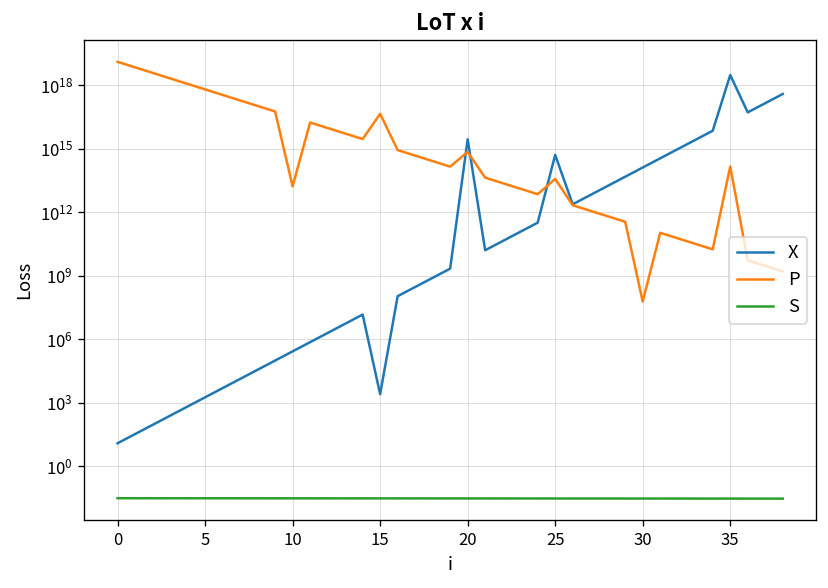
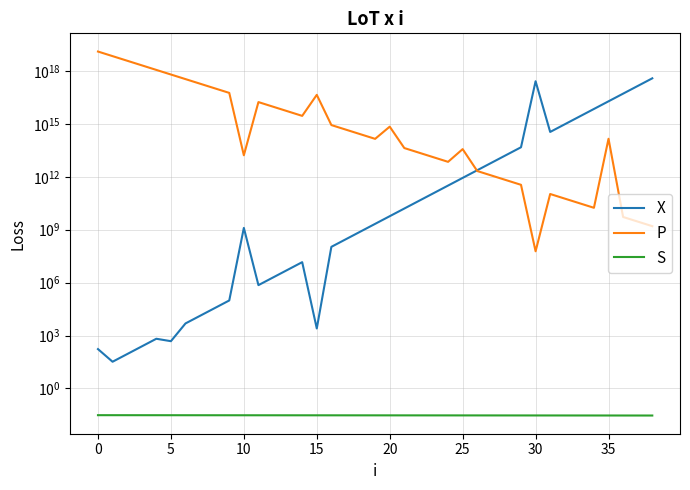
  {
    "X": {
-     "0": 10,
-     "5": 2000,
-     "10": 300000,
+     "0": 200,
+     "5": 500,
+     "10": 1000000000,
      "15": 3000,
-     "20": 3000000000000000,
-     "25": 500000000000000,
-     "30": 100000000000000,
-     "35": 3000000000000000000
+     "20": 6000000000,
+     "25": 1000000000000,
+     "30": 300000000000000000,
+     "35": 20000000000000000
    },
    "P": {
      "0": 10000000000000000000,
      "5": 600000000000000000,
      "10": 20000000000000,
      "15": 40000000000000000,
      "20": 700000000000000,
      "25": 40000000000000,
      "30": 60000000,
      "35": 100000000000000
    },
    "S": {
      "0": 0.03,
      "5": 0.03,
      "10": 0.03,
      "15": 0.03,
      "20": 0.03,
      "25": 0.03,
      "30": 0.03,
      "35": 0.03
    }
  }
